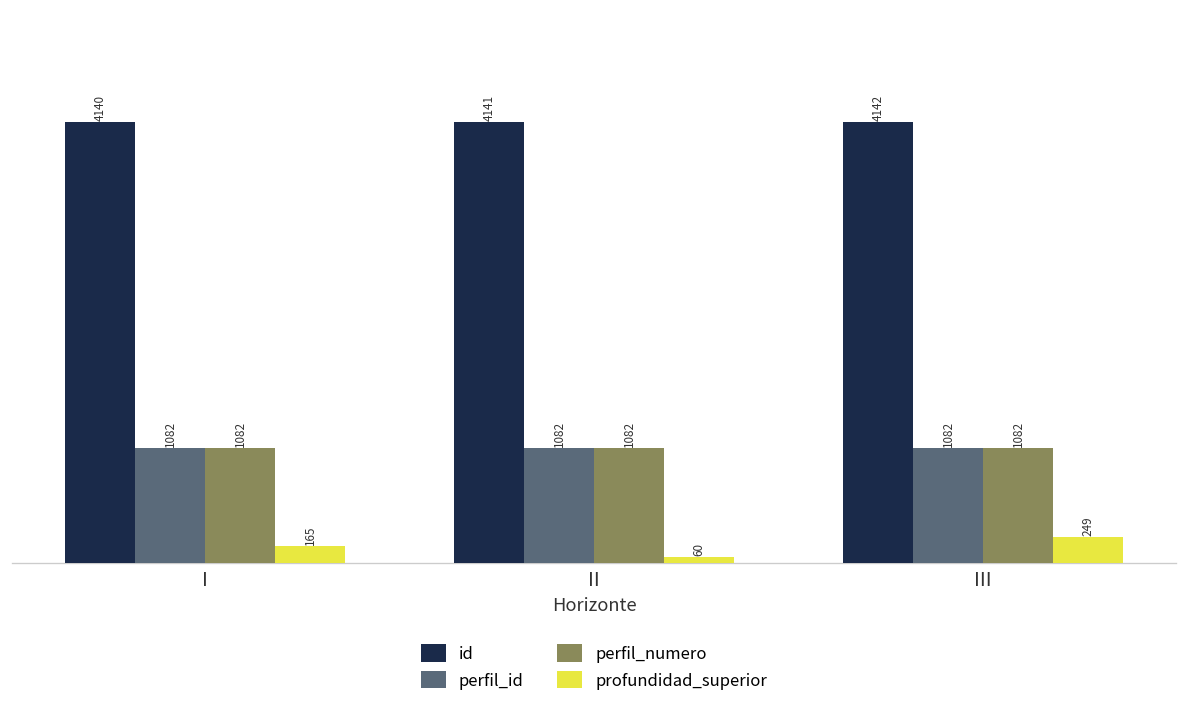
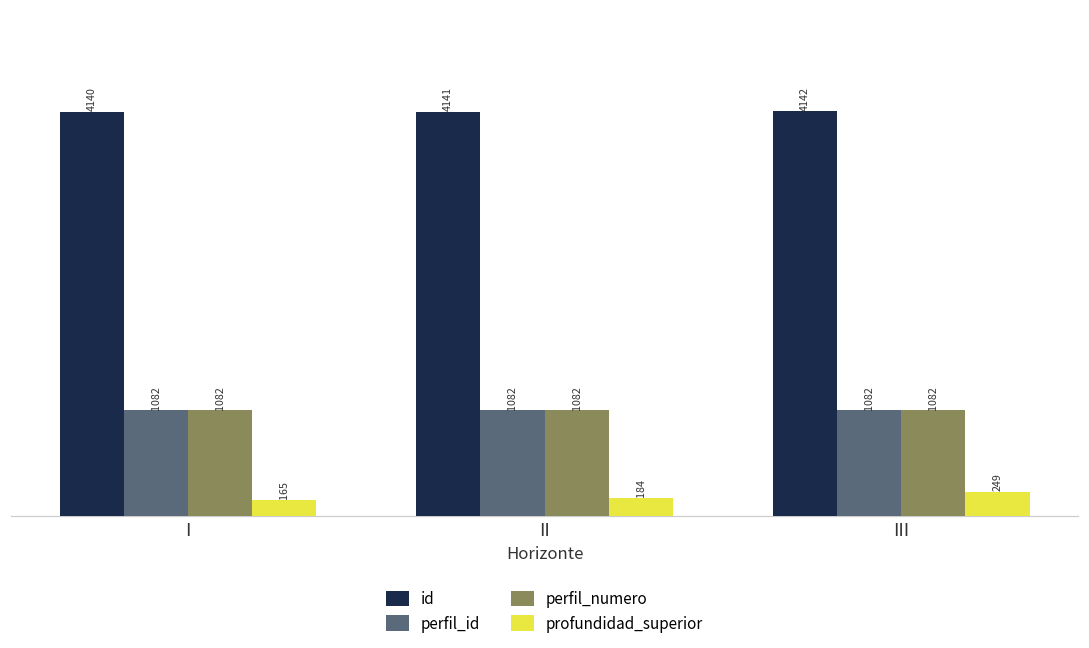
  {
    "id": {
      "I": 4140,
      "II": 4141,
      "III": 4142
    },
    "perfil_id": {
      "I": 1082,
      "II": 1082,
      "III": 1082
    },
    "perfil_numero": {
      "I": 1082,
      "II": 1082,
      "III": 1082
    },
    "profundidad_superior": {
      "I": 165,
-     "II": 60,
+     "II": 184,
      "III": 249
    }
  }
